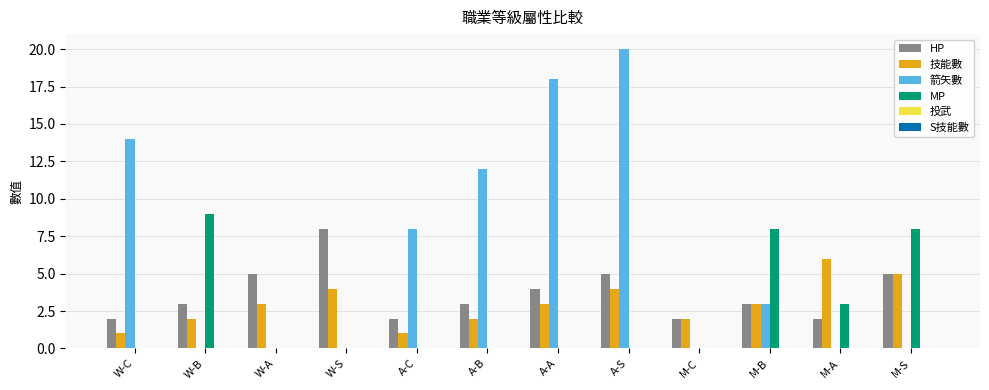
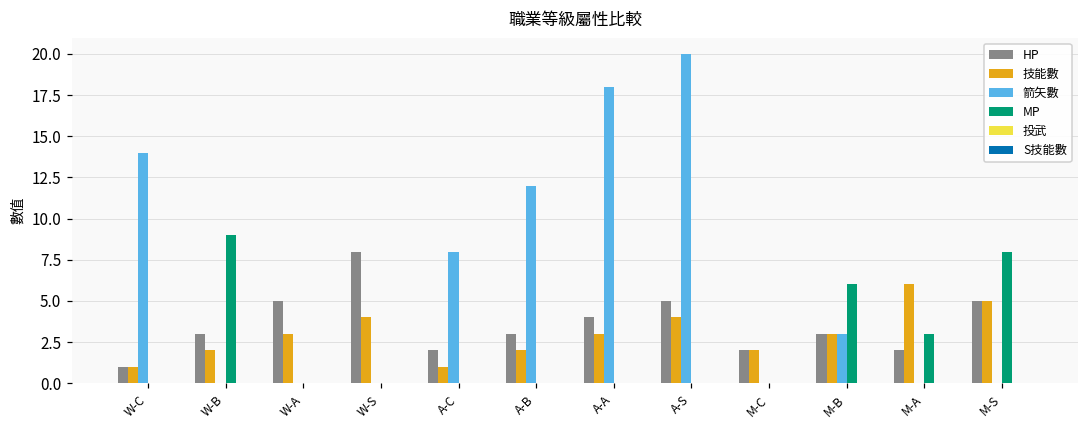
  {
    "HP": {
-     "W-C": 2,
+     "W-C": 1,
      "W-B": 3,
      "W-A": 5,
      "W-S": 8,
      "A-C": 2,
      "A-B": 3,
      "A-A": 4,
      "A-S": 5,
      "M-C": 2,
      "M-B": 3,
      "M-A": 2,
      "M-S": 5
    },
    "技能數": {
      "W-C": 1,
      "W-B": 2,
      "W-A": 3,
      "W-S": 4,
      "A-C": 1,
      "A-B": 2,
      "A-A": 3,
      "A-S": 4,
      "M-C": 2,
      "M-B": 3,
      "M-A": 6,
      "M-S": 5
    },
    "箭矢數": {
      "W-C": 14,
      "W-B": 0,
      "W-A": 0,
      "W-S": 0,
      "A-C": 8,
      "A-B": 12,
      "A-A": 18,
      "A-S": 20,
      "M-C": 0,
      "M-B": 3,
      "M-A": 0,
      "M-S": 0
    },
    "MP": {
      "W-C": 0,
      "W-B": 9,
      "W-A": 0,
      "W-S": 0,
      "A-C": 0,
      "A-B": 0,
      "A-A": 0,
      "A-S": 0,
      "M-C": 0,
-     "M-B": 8,
+     "M-B": 6,
      "M-A": 3,
      "M-S": 8
    },
    "投武": {
      "W-C": 0,
      "W-B": 0,
      "W-A": 0,
      "W-S": 0,
      "A-C": 0,
      "A-B": 0,
      "A-A": 0,
      "A-S": 0,
      "M-C": 0,
      "M-B": 0,
      "M-A": 0,
      "M-S": 0
    },
    "S技能數": {
      "W-C": 0,
      "W-B": 0,
      "W-A": 0,
      "W-S": 0,
      "A-C": 0,
      "A-B": 0,
      "A-A": 0,
      "A-S": 0,
      "M-C": 0,
      "M-B": 0,
      "M-A": 0,
      "M-S": 0
    }
  }
